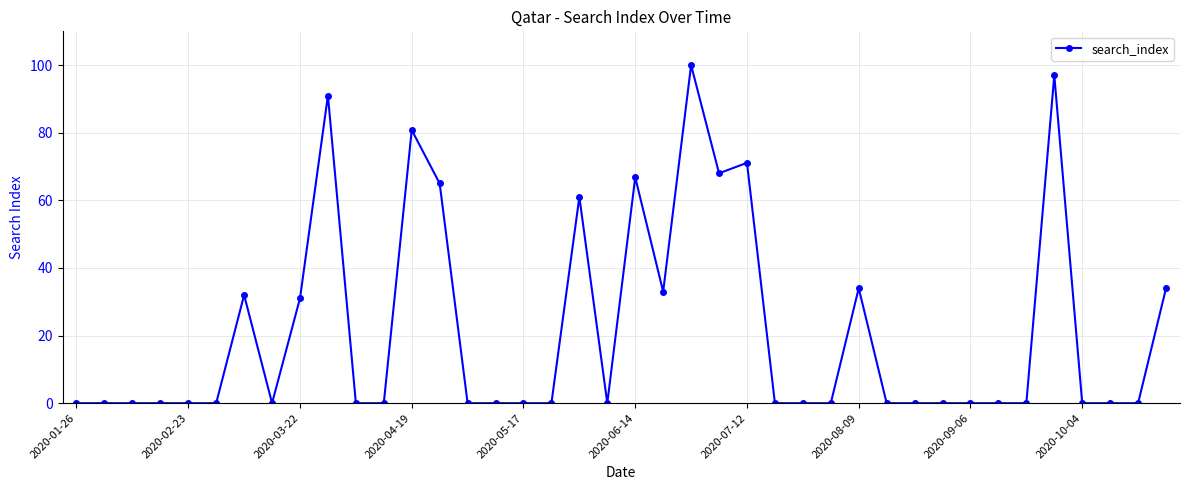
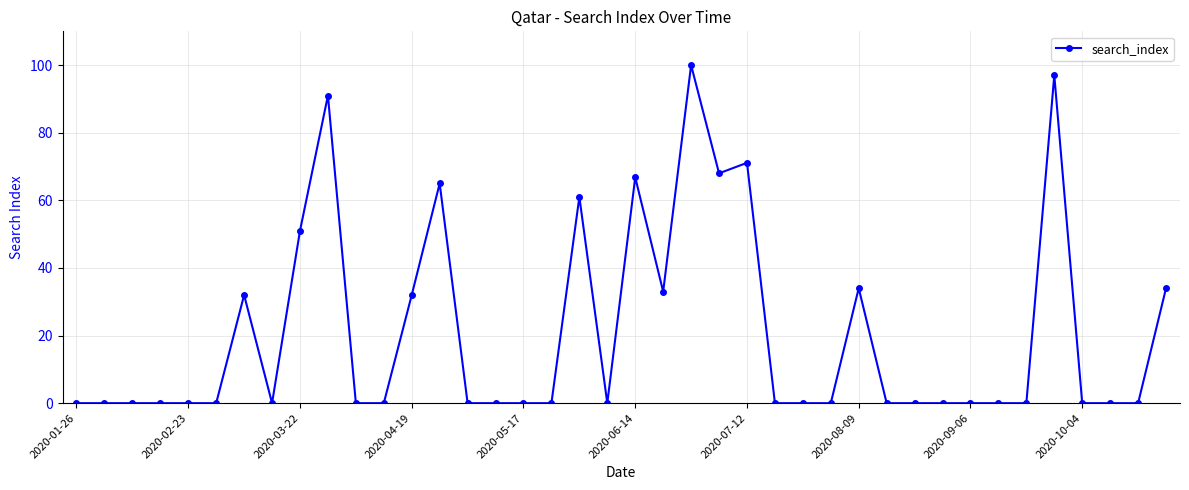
  {
    "2020-01-26": 0,
    "2020-02-23": 0,
-   "2020-03-22": 31,
-   "2020-04-19": 81,
+   "2020-03-22": 51,
+   "2020-04-19": 32,
    "2020-05-17": 0,
    "2020-06-14": 67,
    "2020-07-12": 71,
    "2020-08-09": 34,
    "2020-09-06": 0,
    "2020-10-04": 0
  }
